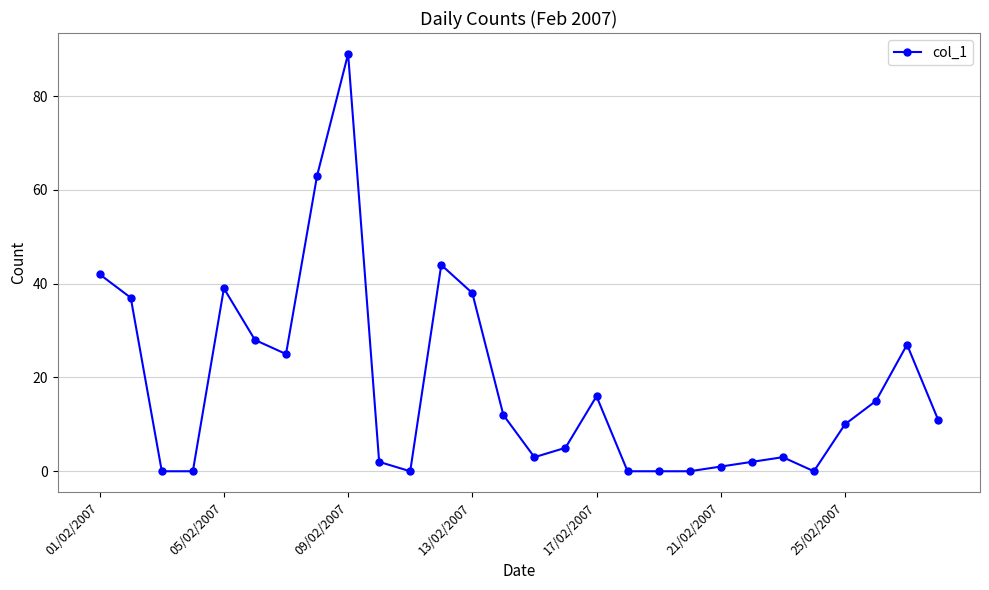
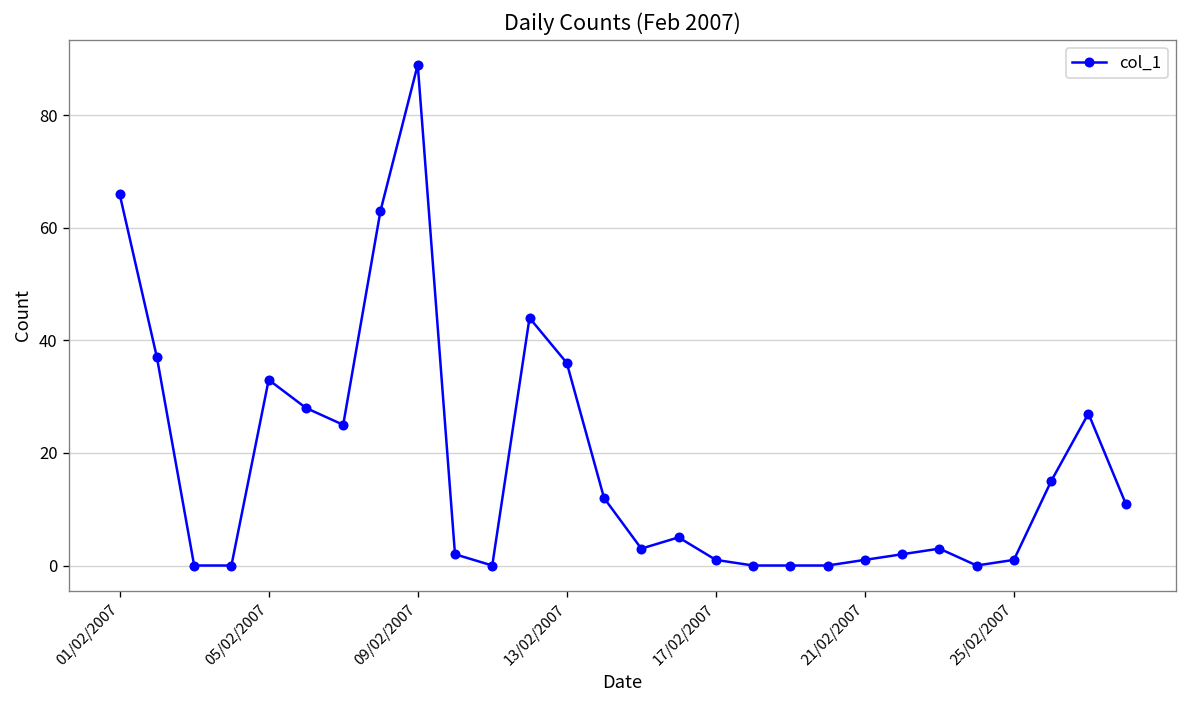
  {
-   "01/02/2007": 42,
-   "05/02/2007": 39,
+   "01/02/2007": 66,
+   "05/02/2007": 33,
    "09/02/2007": 89,
-   "13/02/2007": 38,
-   "17/02/2007": 16,
+   "13/02/2007": 36,
+   "17/02/2007": 1,
    "21/02/2007": 1,
-   "25/02/2007": 10
+   "25/02/2007": 1
  }
